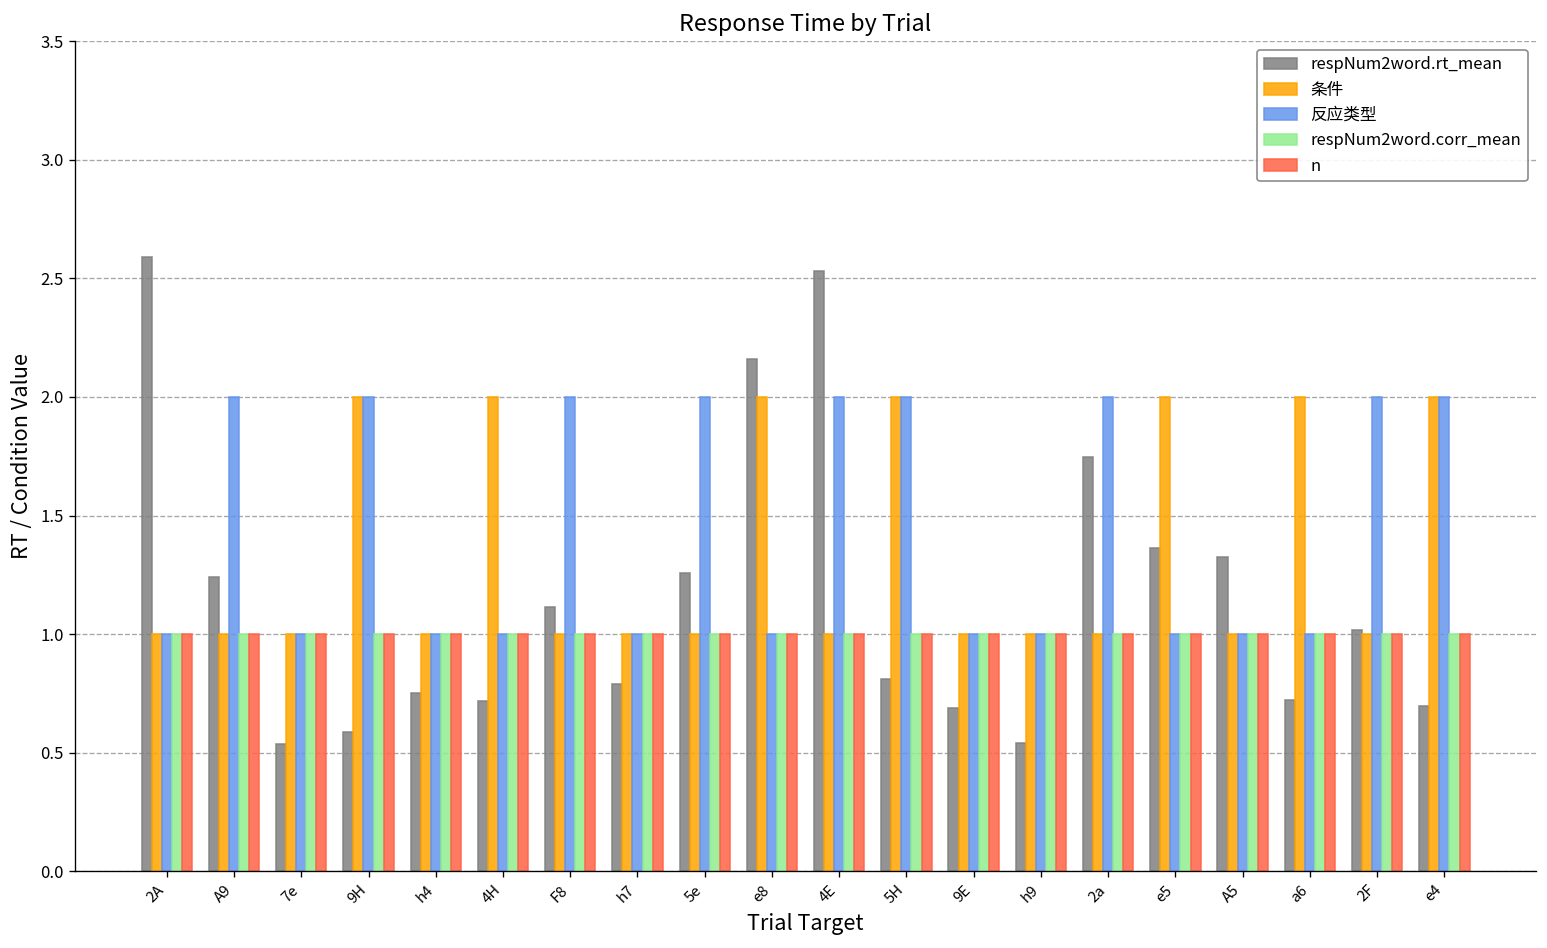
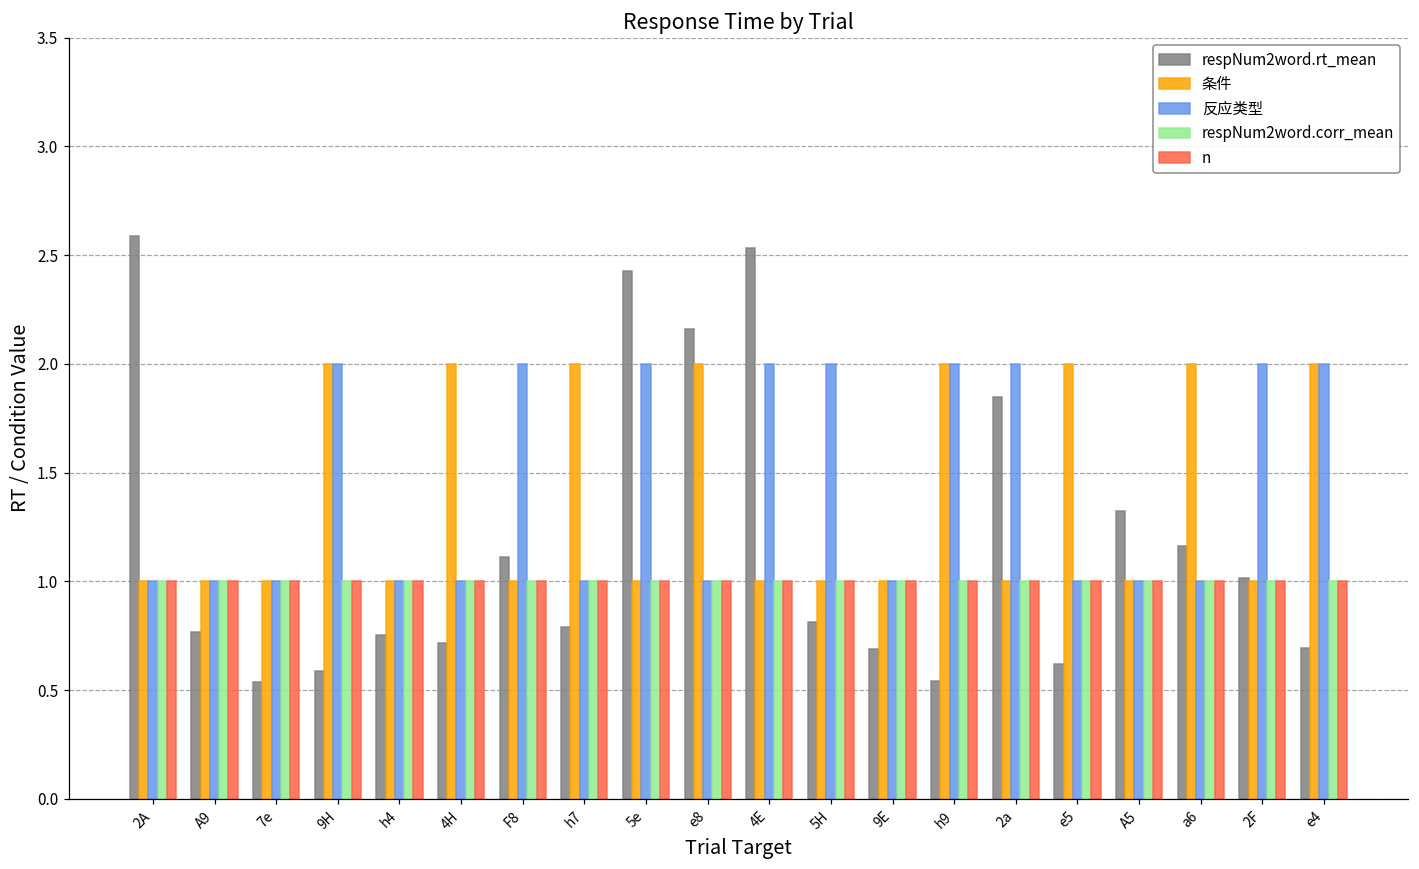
  {
    "respNum2word.rt_mean": {
      "2A": 2.59,
-     "A9": 1.24,
+     "A9": 0.77,
      "7e": 0.54,
      "9H": 0.59,
      "h4": 0.75,
      "4H": 0.72,
      "F8": 1.11,
      "h7": 0.79,
-     "5e": 1.26,
+     "5e": 2.43,
      "e8": 2.16,
      "4E": 2.53,
      "5H": 0.81,
      "9E": 0.69,
      "h9": 0.54,
-     "2a": 1.75,
-     "e5": 1.36,
+     "2a": 1.85,
+     "e5": 0.62,
      "A5": 1.32,
-     "a6": 0.72,
+     "a6": 1.16,
      "2F": 1.02,
      "e4": 0.70
    },
    "条件": {
      "2A": 1,
      "A9": 1,
      "7e": 1,
      "9H": 2,
      "h4": 1,
      "4H": 2,
      "F8": 1,
-     "h7": 1,
+     "h7": 2,
      "5e": 1,
      "e8": 2,
      "4E": 1,
-     "5H": 2,
+     "5H": 1,
      "9E": 1,
-     "h9": 1,
+     "h9": 2,
      "2a": 1,
      "e5": 2,
      "A5": 1,
      "a6": 2,
      "2F": 1,
      "e4": 2
    },
    "反应类型": {
      "2A": 1,
-     "A9": 2,
+     "A9": 1,
      "7e": 1,
      "9H": 2,
      "h4": 1,
      "4H": 1,
      "F8": 2,
      "h7": 1,
      "5e": 2,
      "e8": 1,
      "4E": 2,
      "5H": 2,
      "9E": 1,
-     "h9": 1,
+     "h9": 2,
      "2a": 2,
      "e5": 1,
      "A5": 1,
      "a6": 1,
      "2F": 2,
      "e4": 2
    },
    "respNum2word.corr_mean": {
      "2A": 1.00,
      "A9": 1.00,
      "7e": 1.00,
      "9H": 1.00,
      "h4": 1.00,
      "4H": 1.00,
      "F8": 1.00,
      "h7": 1.00,
      "5e": 1.00,
      "e8": 1.00,
      "4E": 1.00,
      "5H": 1.00,
      "9E": 1.00,
      "h9": 1.00,
      "2a": 1.00,
      "e5": 1.00,
      "A5": 1.00,
      "a6": 1.00,
      "2F": 1.00,
      "e4": 1.00
    },
    "n": {
      "2A": 1.00,
      "A9": 1.00,
      "7e": 1.00,
      "9H": 1.00,
      "h4": 1.00,
      "4H": 1.00,
      "F8": 1.00,
      "h7": 1.00,
      "5e": 1.00,
      "e8": 1.00,
      "4E": 1.00,
      "5H": 1.00,
      "9E": 1.00,
      "h9": 1.00,
      "2a": 1.00,
      "e5": 1.00,
      "A5": 1.00,
      "a6": 1.00,
      "2F": 1.00,
      "e4": 1.00
    }
  }
